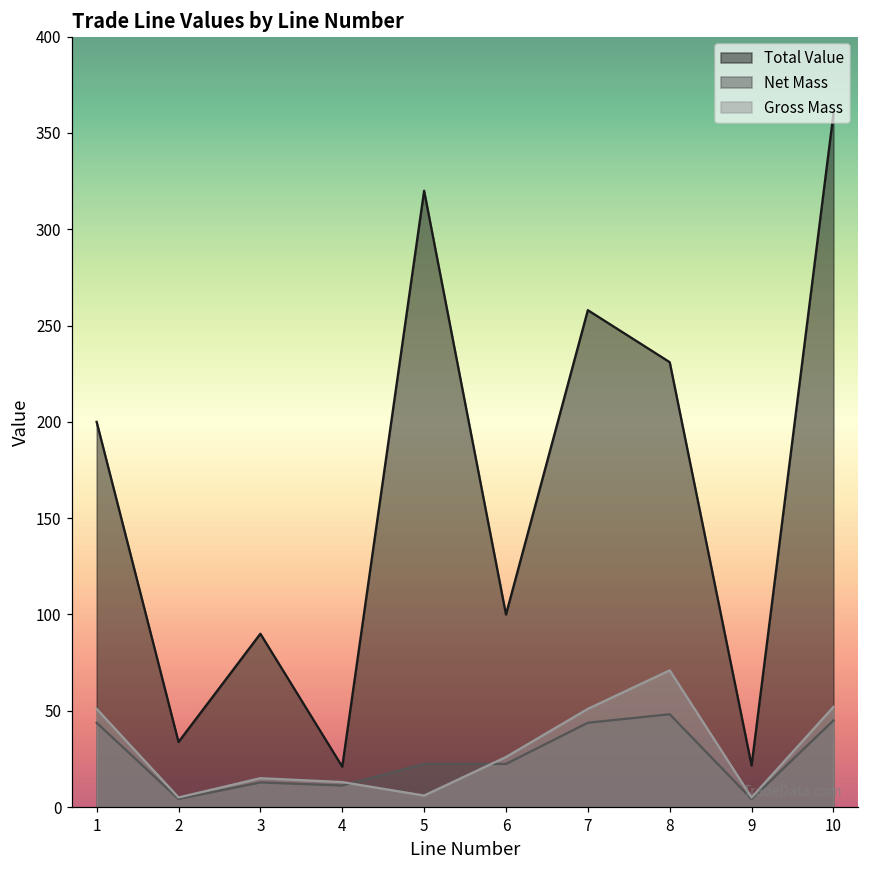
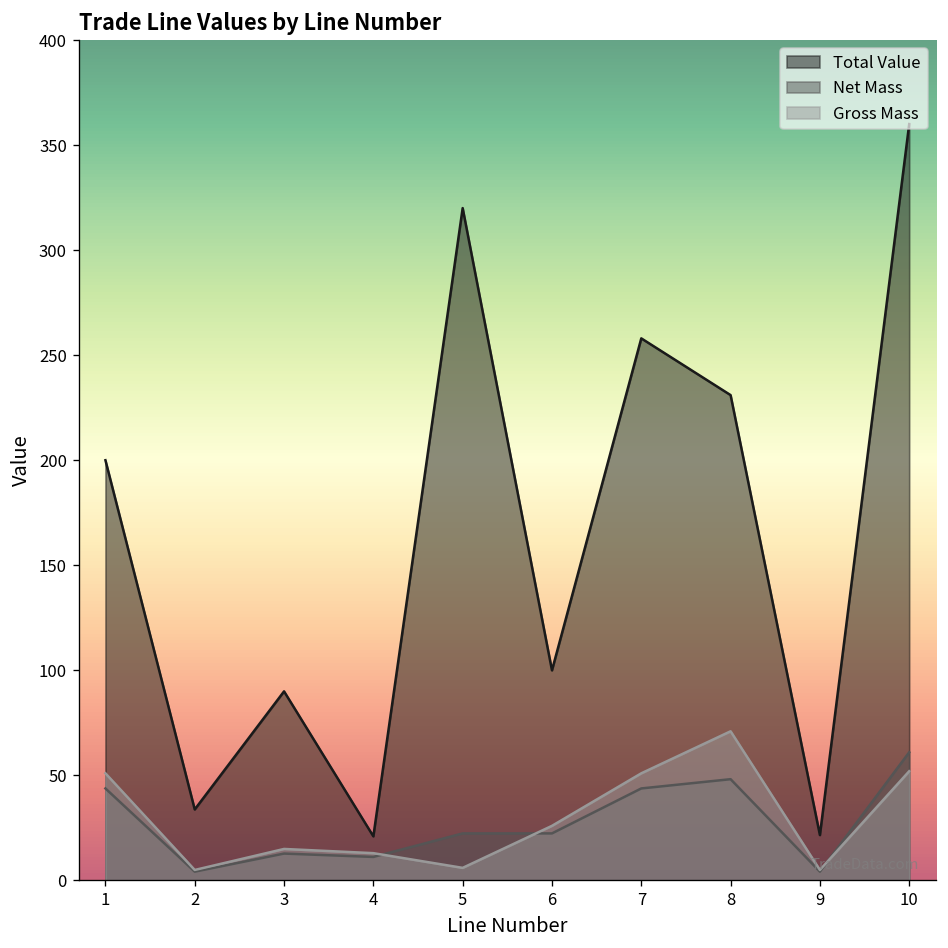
  {
    "Total Value": {
      "1": 200,
      "2": 34,
      "3": 90,
      "4": 21,
      "5": 320,
      "6": 100,
      "7": 258,
      "8": 231,
      "9": 22
    },
    "Net Mass": {
      "1": 44,
      "3": 13,
      "4": 11,
      "5": 22,
      "6": 22,
      "7": 44,
      "8": 48,
-     "10": 45
+     "10": 61
    },
    "Gross Mass": {
      "1": 51,
      "3": 15,
      "4": 13,
      "5": 6,
      "6": 26,
      "7": 51,
      "8": 71,
      "10": 52
    }
  }
